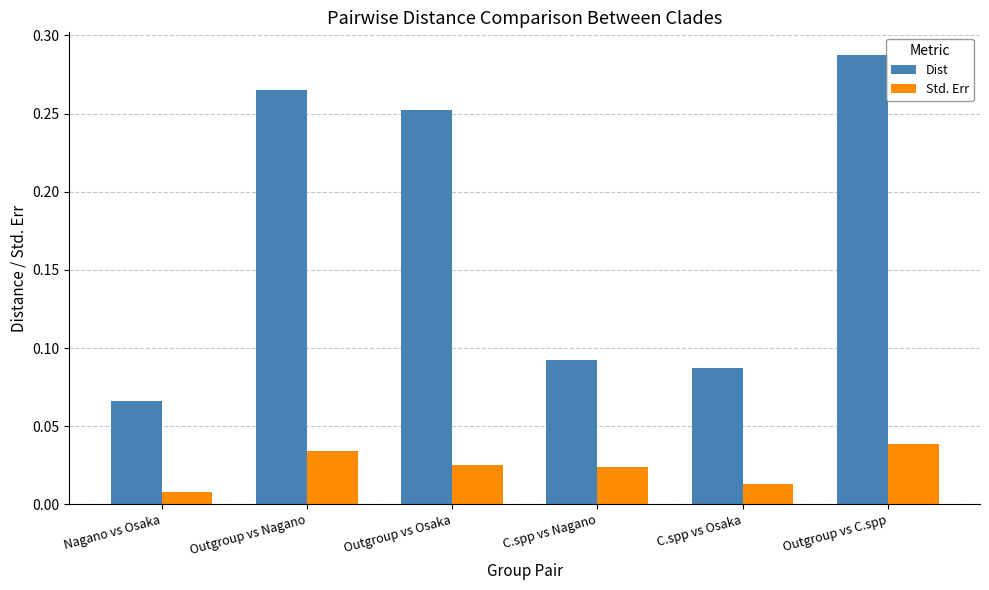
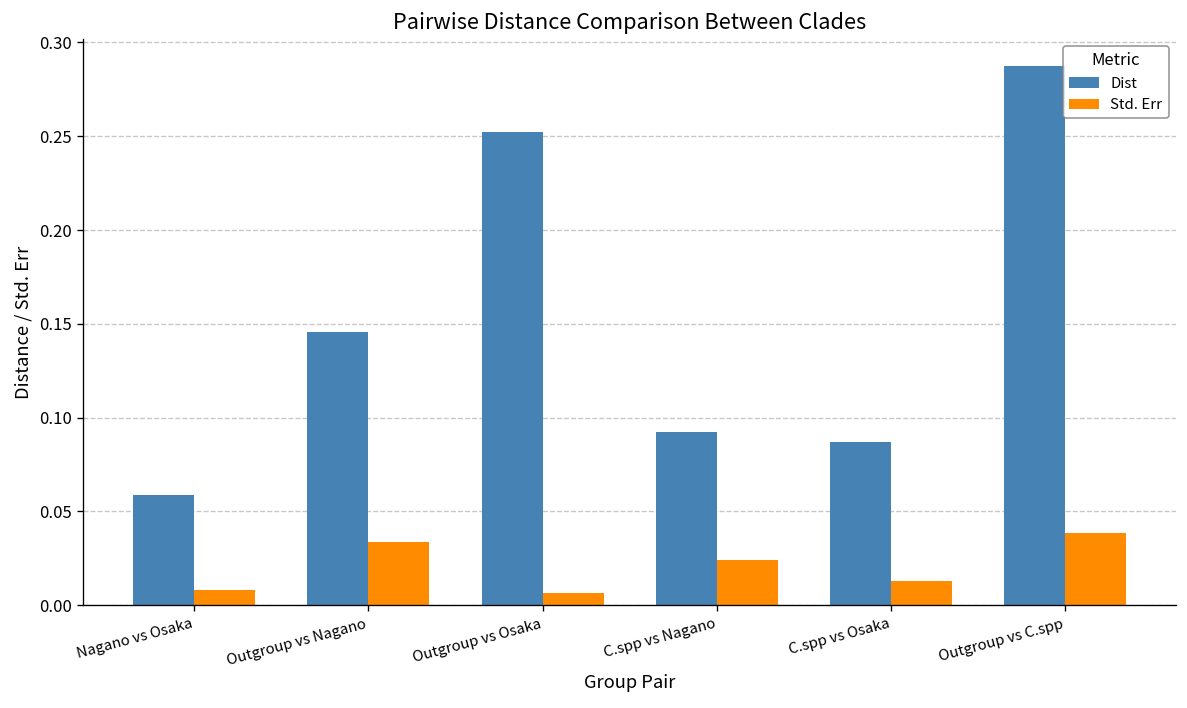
  {
    "Dist": {
-     "Nagano vs Osaka": 0.066,
-     "Outgroup vs Nagano": 0.265,
+     "Nagano vs Osaka": 0.059,
+     "Outgroup vs Nagano": 0.146,
      "Outgroup vs Osaka": 0.252,
      "C.spp vs Nagano": 0.093,
      "C.spp vs Osaka": 0.087,
      "Outgroup vs C.spp": 0.288
    },
    "Std. Err": {
      "Nagano vs Osaka": 0.008,
      "Outgroup vs Nagano": 0.034,
-     "Outgroup vs Osaka": 0.025,
+     "Outgroup vs Osaka": 0.007,
      "C.spp vs Nagano": 0.024,
      "C.spp vs Osaka": 0.013,
      "Outgroup vs C.spp": 0.039
    }
  }
